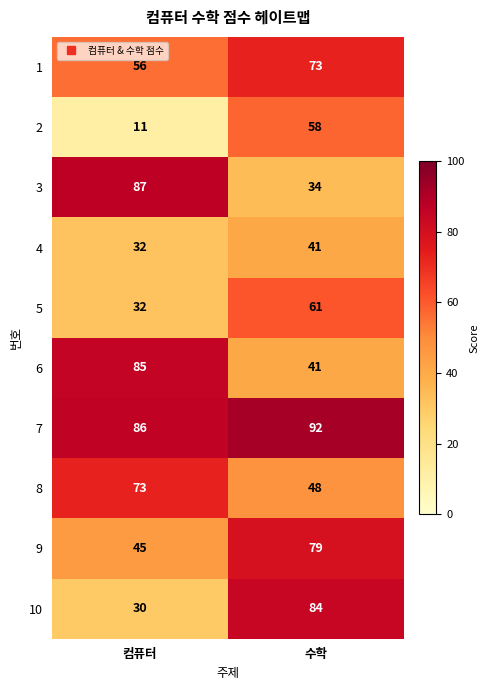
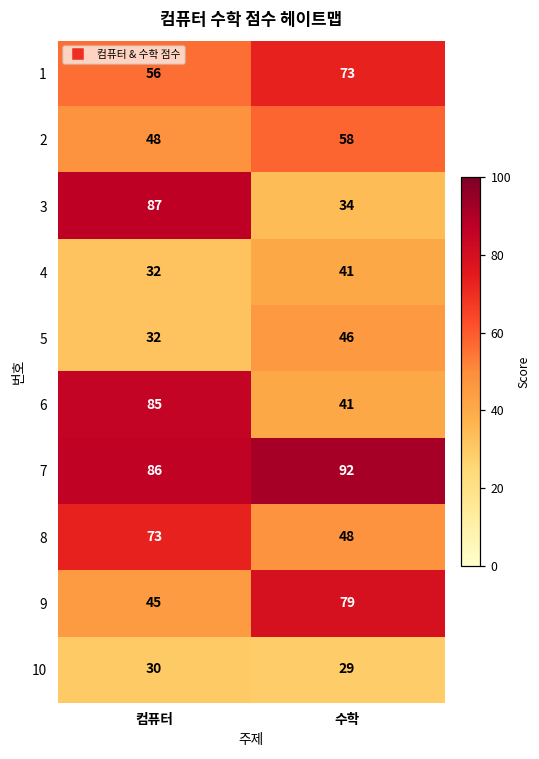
  {
    "1": {
      "컴퓨터": 56,
      "수학": 73
    },
    "2": {
-     "컴퓨터": 11,
+     "컴퓨터": 48,
      "수학": 58
    },
    "3": {
      "컴퓨터": 87,
      "수학": 34
    },
    "4": {
      "컴퓨터": 32,
      "수학": 41
    },
    "5": {
      "컴퓨터": 32,
-     "수학": 61
+     "수학": 46
    },
    "6": {
      "컴퓨터": 85,
      "수학": 41
    },
    "7": {
      "컴퓨터": 86,
      "수학": 92
    },
    "8": {
      "컴퓨터": 73,
      "수학": 48
    },
    "9": {
      "컴퓨터": 45,
      "수학": 79
    },
    "10": {
      "컴퓨터": 30,
-     "수학": 84
+     "수학": 29
    }
  }
